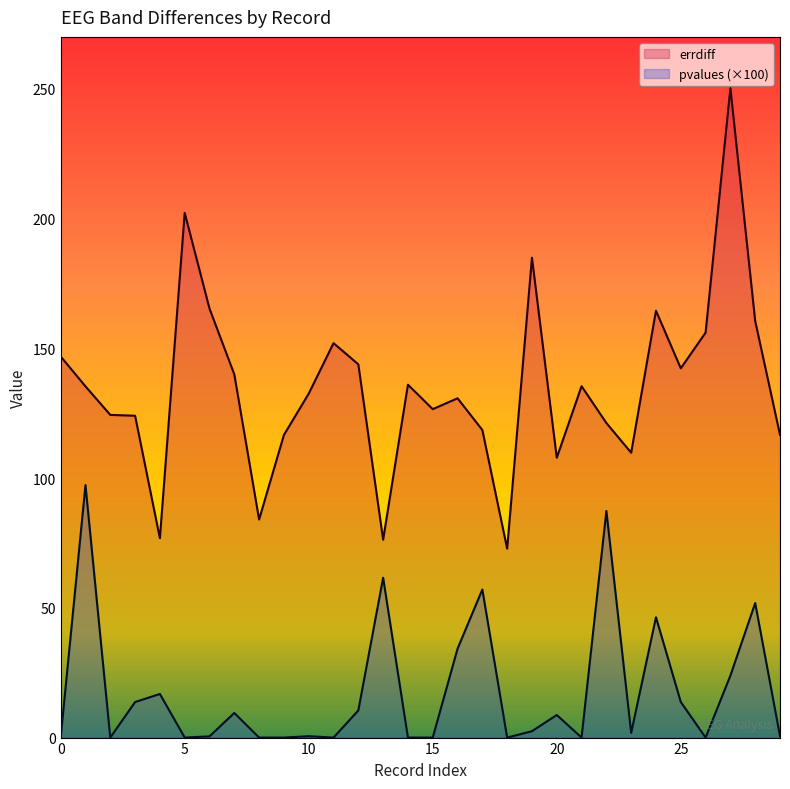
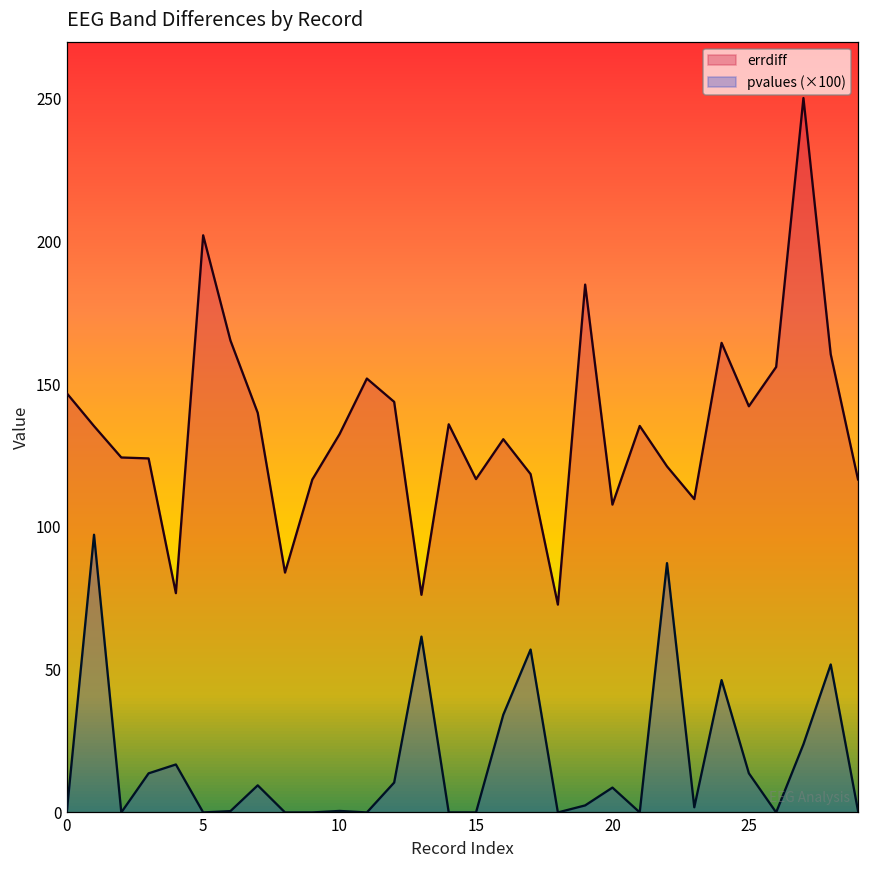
  {
    "errdiff": {
      "0": 147,
      "5": 202,
      "10": 133,
-     "15": 127,
+     "15": 117,
      "20": 108,
      "25": 142
    },
    "pvalues (×100)": {
      "0": 0,
      "5": 0,
      "10": 1,
      "15": 0,
      "20": 9,
      "25": 14
    }
  }
